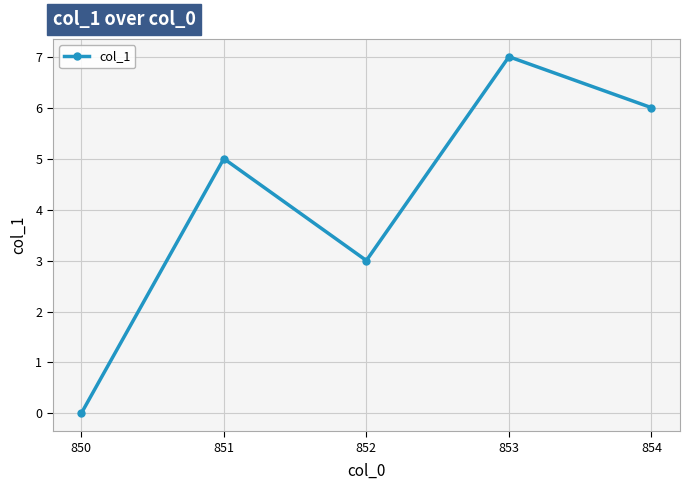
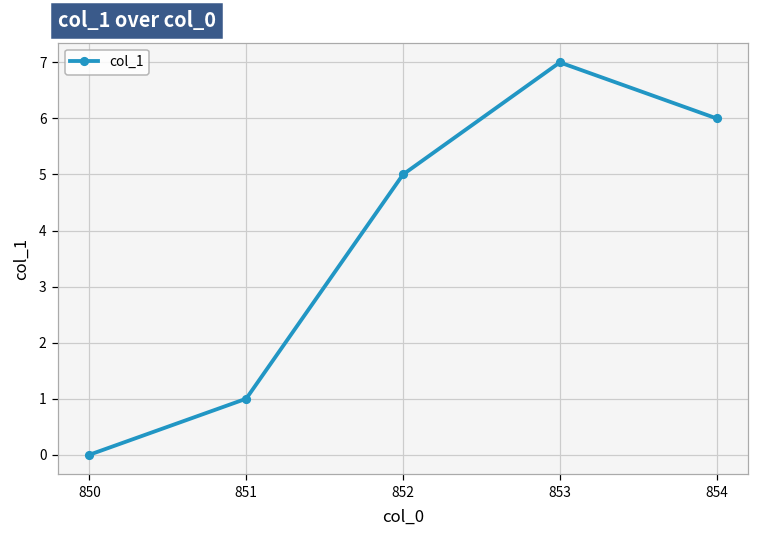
  {
    "850": 0,
-   "851": 5,
-   "852": 3,
+   "851": 1,
+   "852": 5,
    "853": 7,
    "854": 6
  }
